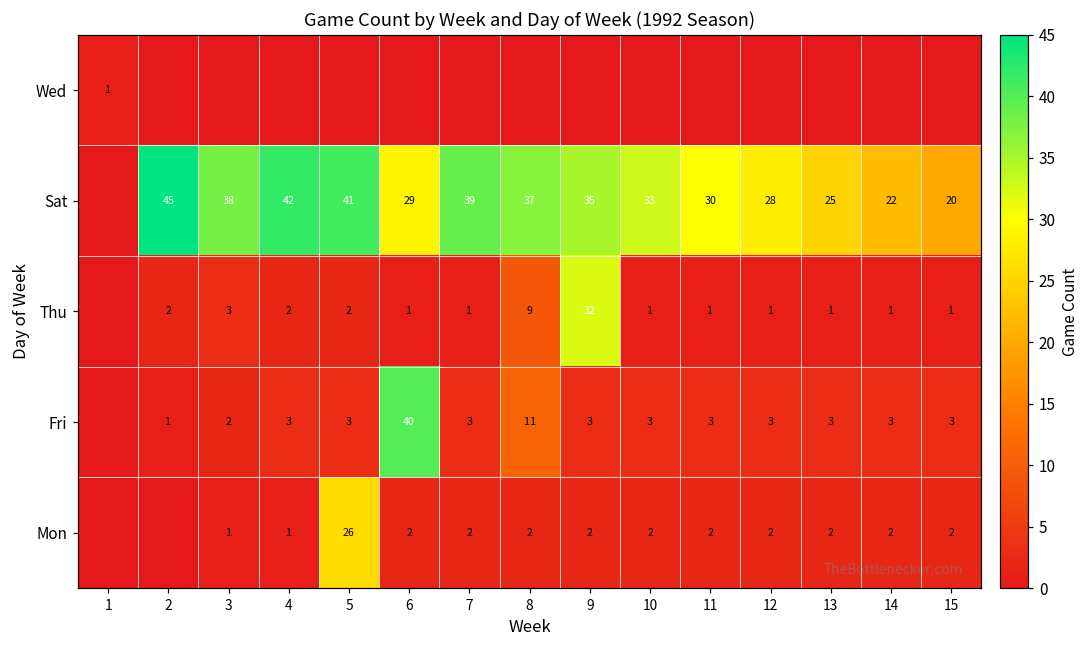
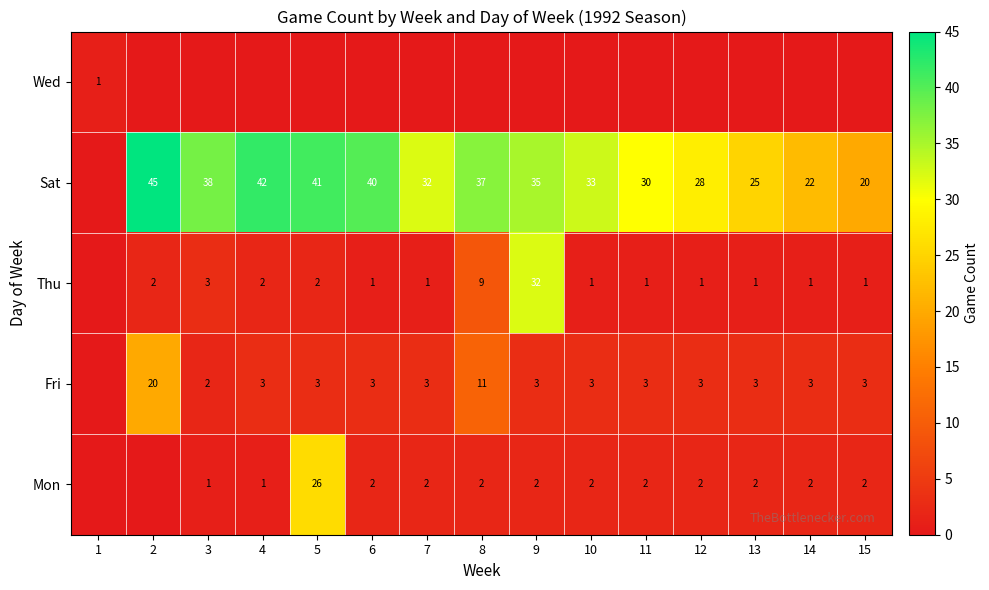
  {
    "Wed": {
      "1": 1
    },
    "Sat": {
      "2": 45,
      "3": 38,
      "4": 42,
      "5": 41,
-     "6": 29,
-     "7": 39,
+     "6": 40,
+     "7": 32,
      "8": 37,
      "9": 35,
      "10": 33,
      "11": 30,
      "12": 28,
      "13": 25,
      "14": 22,
      "15": 20
    },
    "Thu": {
      "2": 2,
      "3": 3,
      "4": 2,
      "5": 2,
      "6": 1,
      "7": 1,
      "8": 9,
      "9": 32,
      "10": 1,
      "11": 1,
      "12": 1,
      "13": 1,
      "14": 1,
      "15": 1
    },
    "Fri": {
-     "2": 1,
+     "2": 20,
      "3": 2,
      "4": 3,
      "5": 3,
-     "6": 40,
+     "6": 3,
      "7": 3,
      "8": 11,
      "9": 3,
      "10": 3,
      "11": 3,
      "12": 3,
      "13": 3,
      "14": 3,
      "15": 3
    },
    "Mon": {
      "3": 1,
      "4": 1,
      "5": 26,
      "6": 2,
      "7": 2,
      "8": 2,
      "9": 2,
      "10": 2,
      "11": 2,
      "12": 2,
      "13": 2,
      "15": 2
    }
  }
